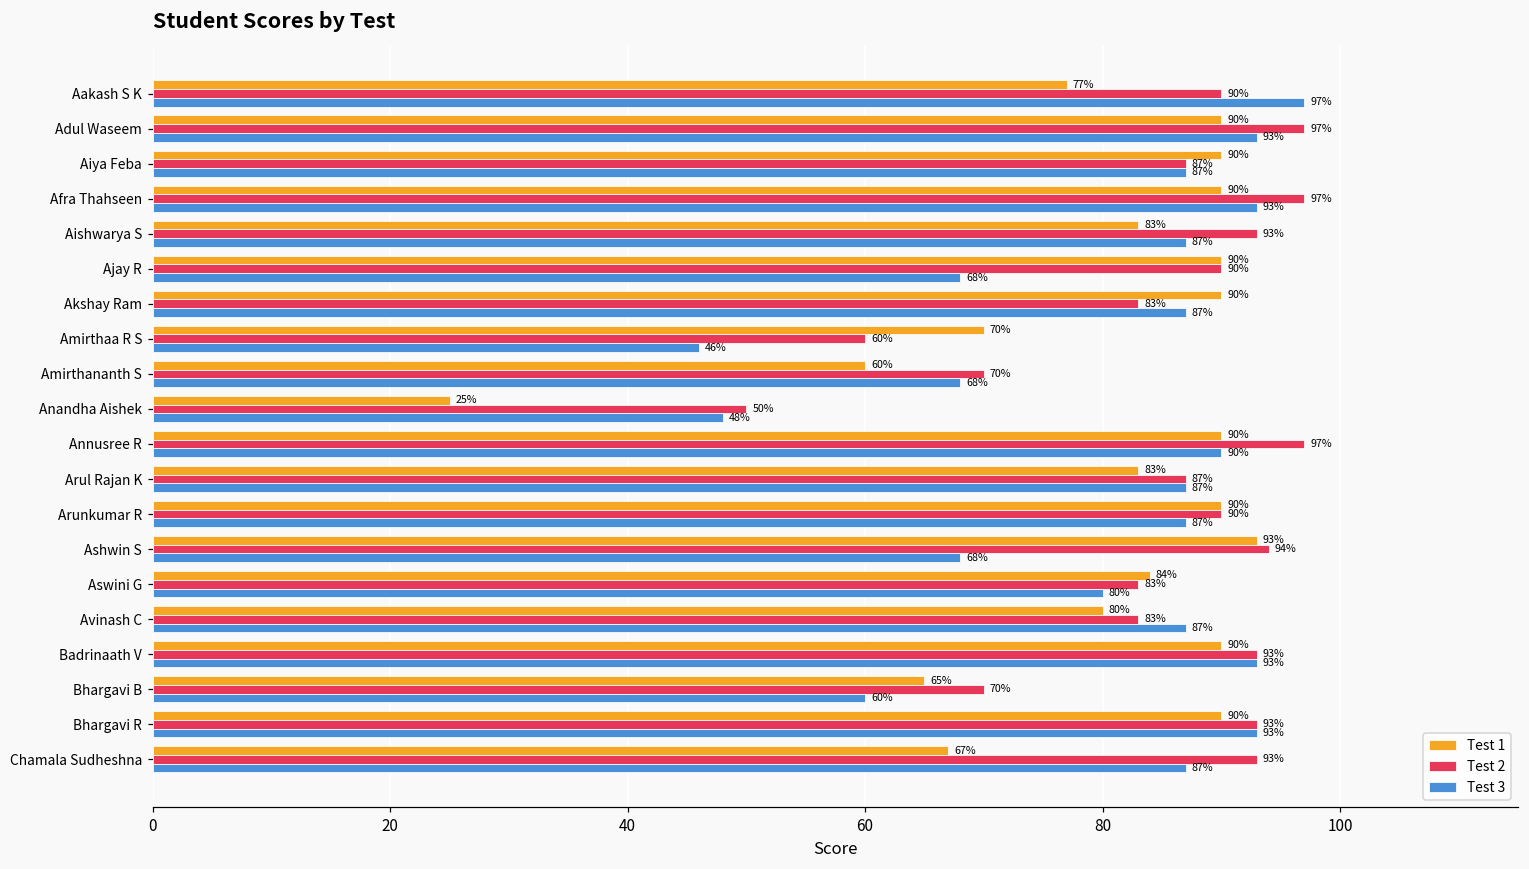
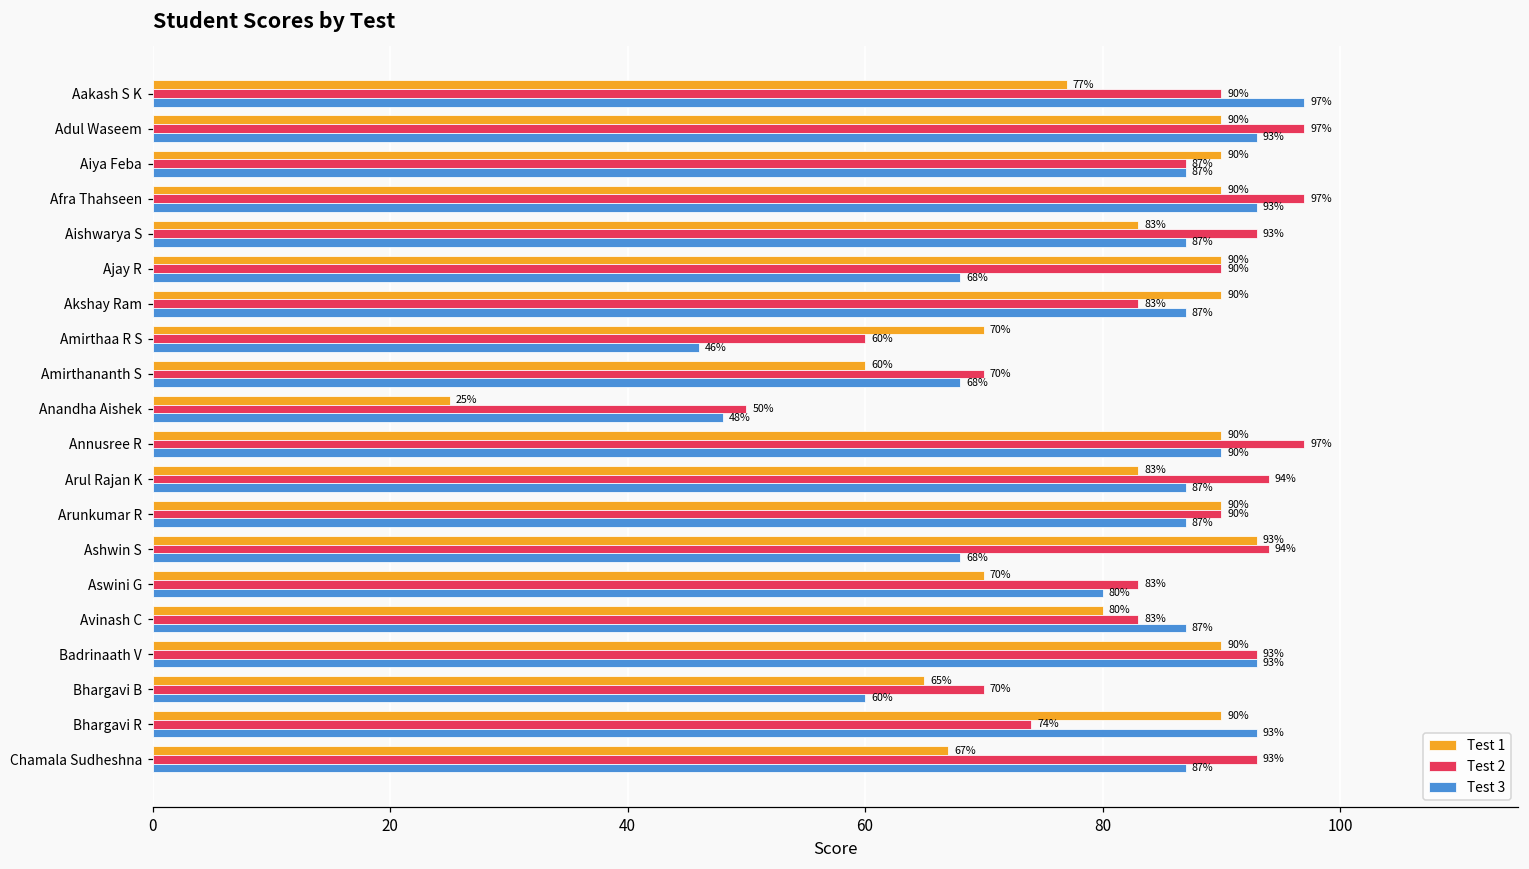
  {
    "Test 1": {
      "Aakash S K": "77%",
      "Adul Waseem": "90%",
      "Aiya Feba": "90%",
      "Afra Thahseen": "90%",
      "Aishwarya S": "83%",
      "Akshay Ram": "90%",
      "Amirthaa R S": "70%",
      "Amirthananth S": "60%",
      "Anandha Aishek": "25%",
      "Annusree R": "90%",
      "Arul Rajan K": "83%",
      "Ashwin S": "93%",
-     "Aswini G": "84%",
+     "Aswini G": "70%",
      "Avinash C": "80%",
      "Badrinaath V": "90%",
      "Bhargavi B": "65%",
      "Bhargavi R": "90%",
      "Chamala Sudheshna": "67%"
    },
    "Test 2": {
      "Aakash S K": "90%",
      "Adul Waseem": "97%",
      "Afra Thahseen": "97%",
      "Aishwarya S": "93%",
      "Akshay Ram": "83%",
      "Amirthaa R S": "60%",
      "Amirthananth S": "70%",
      "Anandha Aishek": "50%",
      "Annusree R": "97%",
-     "Arul Rajan K": "87%",
+     "Arul Rajan K": "94%",
      "Ashwin S": "94%",
      "Aswini G": "83%",
      "Avinash C": "83%",
      "Bhargavi B": "70%",
-     "Bhargavi R": "93%",
+     "Bhargavi R": "74%",
      "Chamala Sudheshna": "93%"
    },
    "Test 3": {
      "Aakash S K": "97%",
      "Adul Waseem": "93%",
      "Afra Thahseen": "93%",
      "Aishwarya S": "87%",
      "Ajay R": "68%",
      "Akshay Ram": "87%",
      "Amirthaa R S": "46%",
      "Amirthananth S": "68%",
      "Anandha Aishek": "48%",
      "Annusree R": "90%",
      "Arul Rajan K": "87%",
      "Arunkumar R": "87%",
      "Ashwin S": "68%",
      "Aswini G": "80%",
      "Avinash C": "87%",
      "Bhargavi B": "60%",
      "Bhargavi R": "93%",
      "Chamala Sudheshna": "87%"
    }
  }
